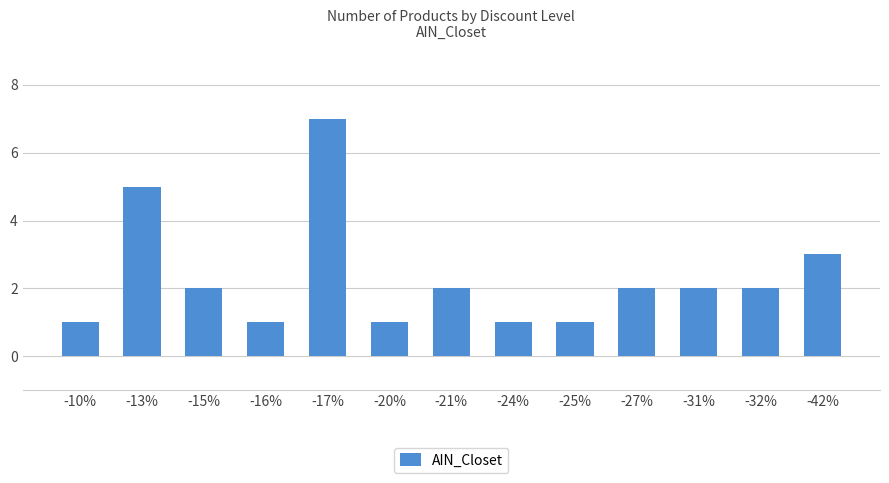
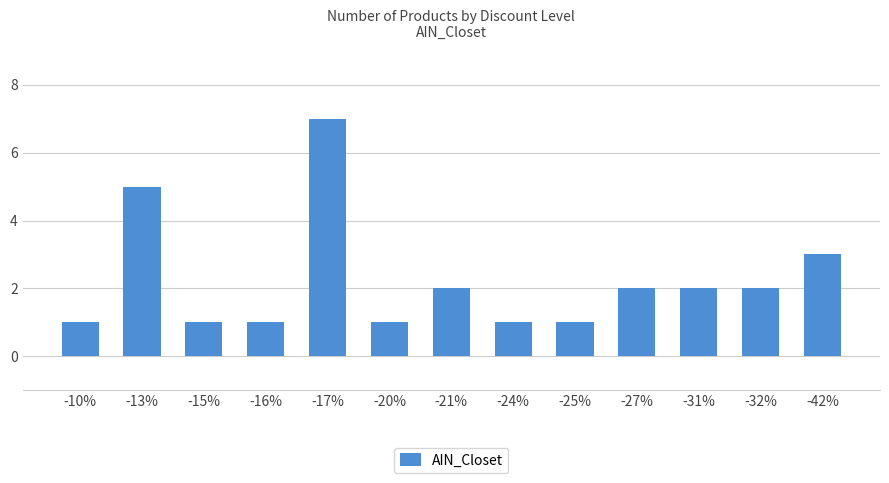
  {
    "-10%": 1,
    "-13%": 5,
-   "-15%": 2,
+   "-15%": 1,
    "-16%": 1,
    "-17%": 7,
    "-20%": 1,
    "-21%": 2,
    "-24%": 1,
    "-25%": 1,
    "-27%": 2,
    "-31%": 2,
    "-32%": 2,
    "-42%": 3
  }
